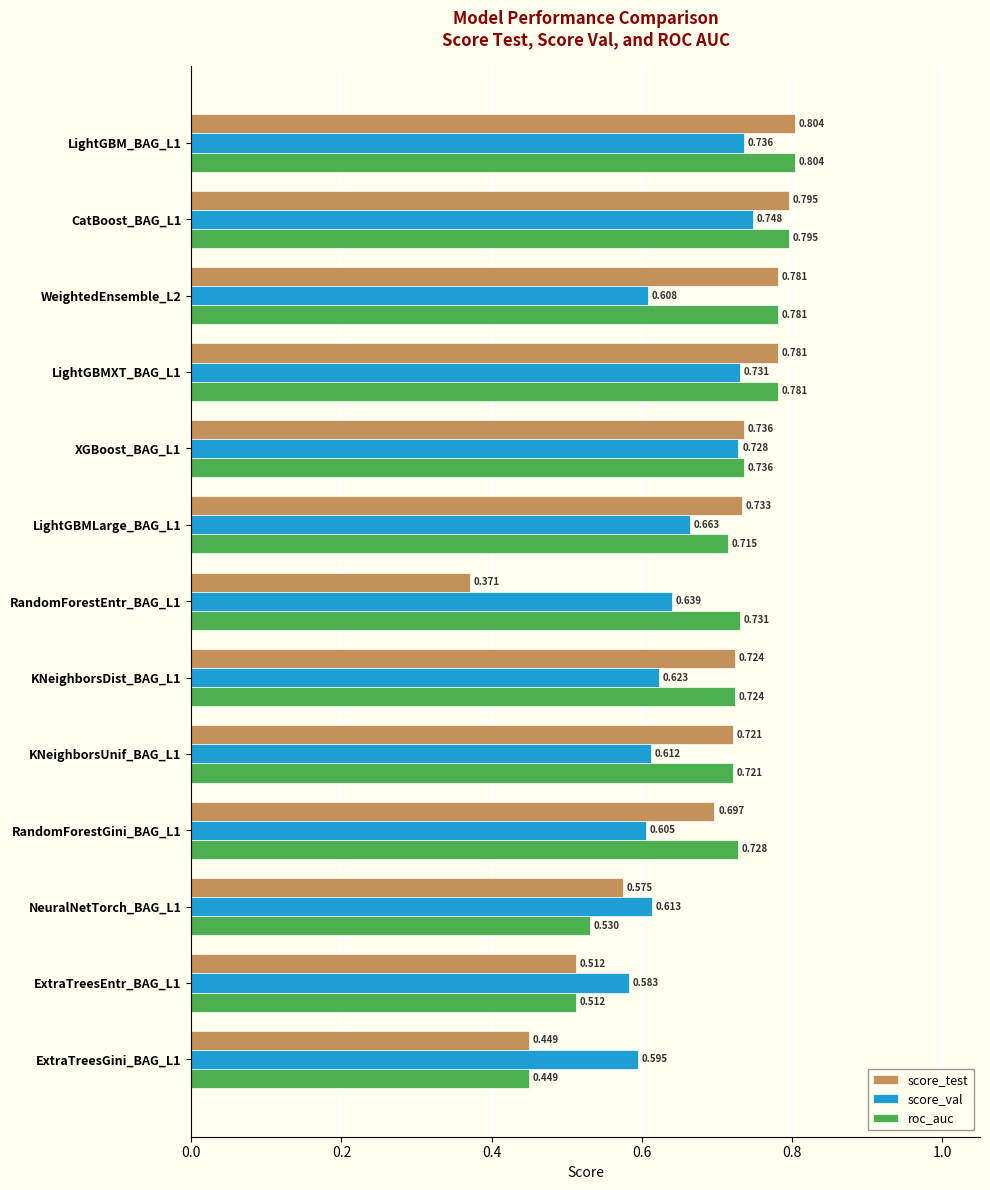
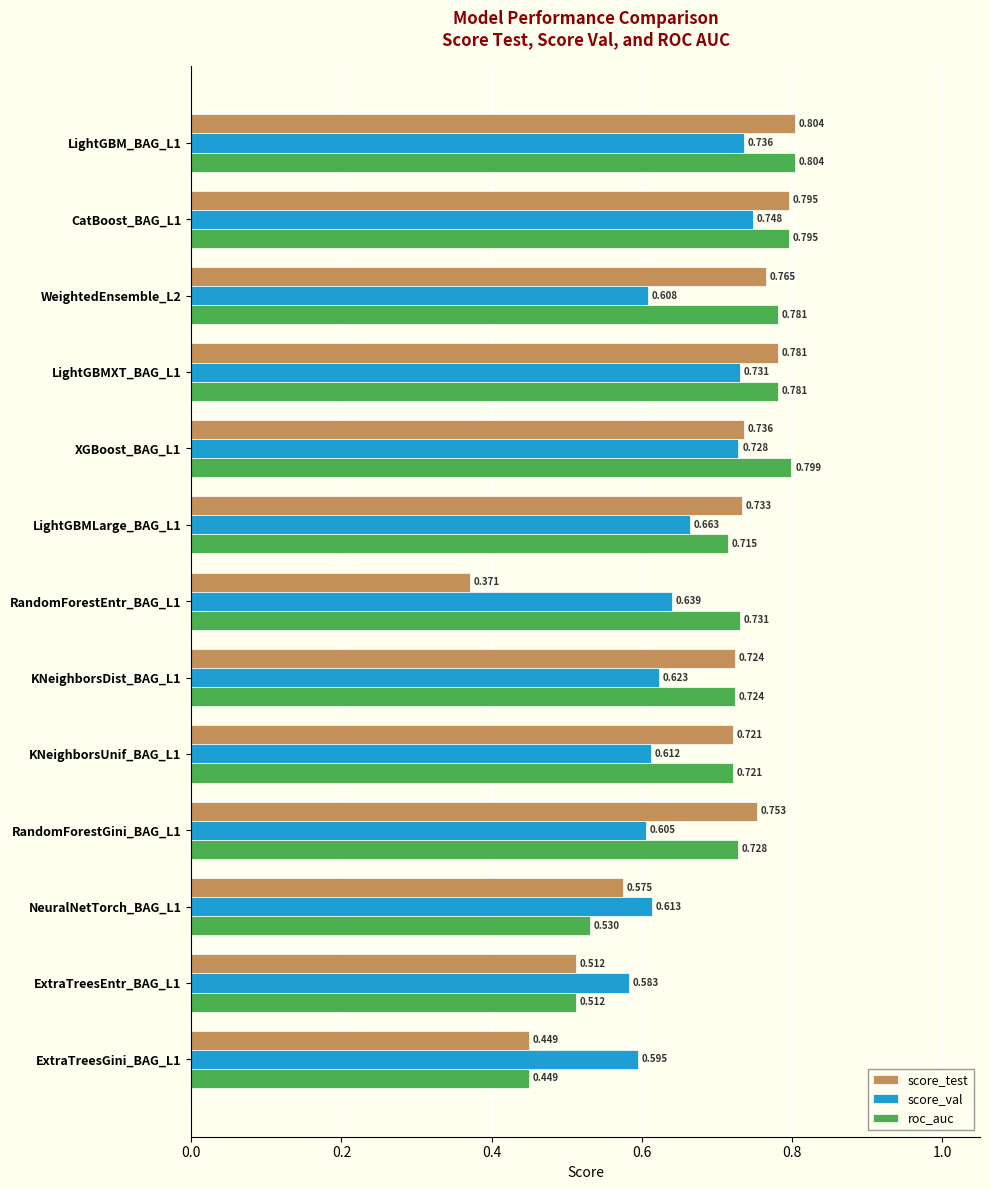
  {
    "score_test": {
      "LightGBM_BAG_L1": 0.804,
      "CatBoost_BAG_L1": 0.795,
-     "WeightedEnsemble_L2": 0.781,
+     "WeightedEnsemble_L2": 0.765,
      "LightGBMXT_BAG_L1": 0.781,
      "XGBoost_BAG_L1": 0.736,
      "LightGBMLarge_BAG_L1": 0.733,
      "RandomForestEntr_BAG_L1": 0.371,
      "KNeighborsDist_BAG_L1": 0.724,
      "KNeighborsUnif_BAG_L1": 0.721,
-     "RandomForestGini_BAG_L1": 0.697,
+     "RandomForestGini_BAG_L1": 0.753,
      "NeuralNetTorch_BAG_L1": 0.575,
      "ExtraTreesEntr_BAG_L1": 0.512,
      "ExtraTreesGini_BAG_L1": 0.449
    },
    "score_val": {
      "LightGBM_BAG_L1": 0.736,
      "CatBoost_BAG_L1": 0.748,
      "WeightedEnsemble_L2": 0.608,
      "LightGBMXT_BAG_L1": 0.731,
      "XGBoost_BAG_L1": 0.728,
      "LightGBMLarge_BAG_L1": 0.663,
      "RandomForestEntr_BAG_L1": 0.639,
      "KNeighborsDist_BAG_L1": 0.623,
      "KNeighborsUnif_BAG_L1": 0.612,
      "RandomForestGini_BAG_L1": 0.605,
      "NeuralNetTorch_BAG_L1": 0.613,
      "ExtraTreesEntr_BAG_L1": 0.583,
      "ExtraTreesGini_BAG_L1": 0.595
    },
    "roc_auc": {
      "LightGBM_BAG_L1": 0.804,
      "CatBoost_BAG_L1": 0.795,
      "WeightedEnsemble_L2": 0.781,
      "LightGBMXT_BAG_L1": 0.781,
-     "XGBoost_BAG_L1": 0.736,
+     "XGBoost_BAG_L1": 0.799,
      "LightGBMLarge_BAG_L1": 0.715,
      "RandomForestEntr_BAG_L1": 0.731,
      "KNeighborsDist_BAG_L1": 0.724,
      "KNeighborsUnif_BAG_L1": 0.721,
      "RandomForestGini_BAG_L1": 0.728,
      "NeuralNetTorch_BAG_L1": 0.530,
      "ExtraTreesEntr_BAG_L1": 0.512,
      "ExtraTreesGini_BAG_L1": 0.449
    }
  }
